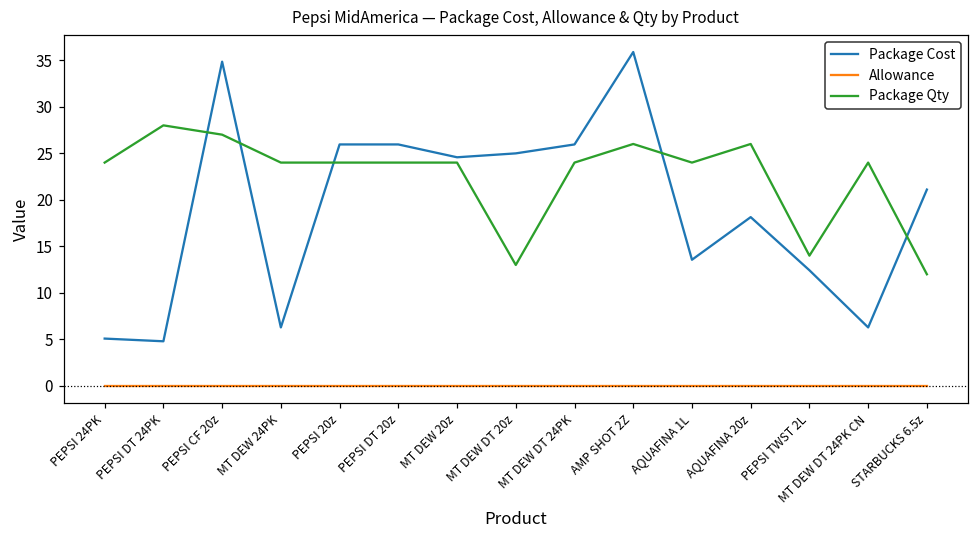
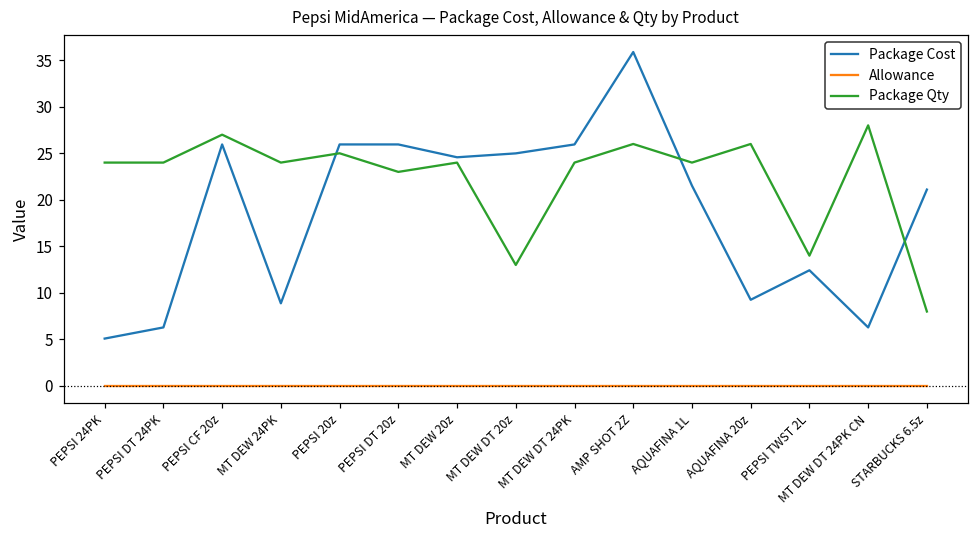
  {
    "Package Cost": {
      "PEPSI 24PK": 5,
-     "PEPSI DT 24PK": 5,
-     "PEPSI CF 20z": 35,
-     "MT DEW 24PK": 6,
+     "PEPSI DT 24PK": 6,
+     "PEPSI CF 20z": 26,
+     "MT DEW 24PK": 9,
      "PEPSI 20z": 26,
      "PEPSI DT 20z": 26,
      "MT DEW 20z": 25,
      "MT DEW DT 20z": 25,
      "MT DEW DT 24PK": 26,
      "AMP SHOT 2Z": 36,
-     "AQUAFINA 1L": 14,
-     "AQUAFINA 20z": 18,
+     "AQUAFINA 1L": 22,
+     "AQUAFINA 20z": 9,
      "PEPSI TWST 2L": 12,
      "MT DEW DT 24PK CN": 6,
      "STARBUCKS 6.5z": 21
    },
    "Allowance": {
      "PEPSI 24PK": 0,
      "PEPSI DT 24PK": 0,
      "PEPSI CF 20z": 0,
      "MT DEW 24PK": 0,
      "PEPSI 20z": 0,
      "PEPSI DT 20z": 0,
      "MT DEW 20z": 0,
      "MT DEW DT 20z": 0,
      "MT DEW DT 24PK": 0,
      "AMP SHOT 2Z": 0,
      "AQUAFINA 1L": 0,
      "AQUAFINA 20z": 0,
      "PEPSI TWST 2L": 0,
      "MT DEW DT 24PK CN": 0,
      "STARBUCKS 6.5z": 0
    },
    "Package Qty": {
      "PEPSI 24PK": 24,
-     "PEPSI DT 24PK": 28,
+     "PEPSI DT 24PK": 24,
      "PEPSI CF 20z": 27,
      "MT DEW 24PK": 24,
-     "PEPSI 20z": 24,
-     "PEPSI DT 20z": 24,
+     "PEPSI 20z": 25,
+     "PEPSI DT 20z": 23,
      "MT DEW 20z": 24,
      "MT DEW DT 20z": 13,
      "MT DEW DT 24PK": 24,
      "AMP SHOT 2Z": 26,
      "AQUAFINA 1L": 24,
      "AQUAFINA 20z": 26,
      "PEPSI TWST 2L": 14,
-     "MT DEW DT 24PK CN": 24,
-     "STARBUCKS 6.5z": 12
+     "MT DEW DT 24PK CN": 28,
+     "STARBUCKS 6.5z": 8
    }
  }
